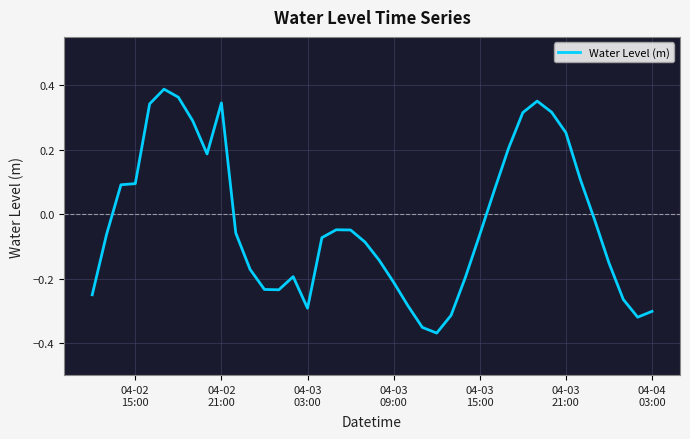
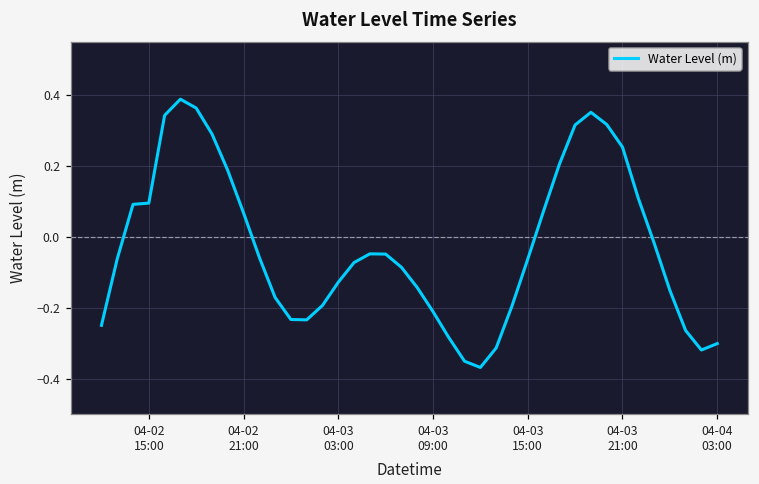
  {
    "04-02 15:00": 0.09,
-   "04-02 21:00": 0.35,
-   "04-03 03:00": -0.29,
+   "04-02 21:00": 0.07,
+   "04-03 03:00": -0.13,
    "04-03 09:00": -0.21,
    "04-03 15:00": -0.06,
    "04-03 21:00": 0.25,
    "04-04 03:00": -0.30
  }
